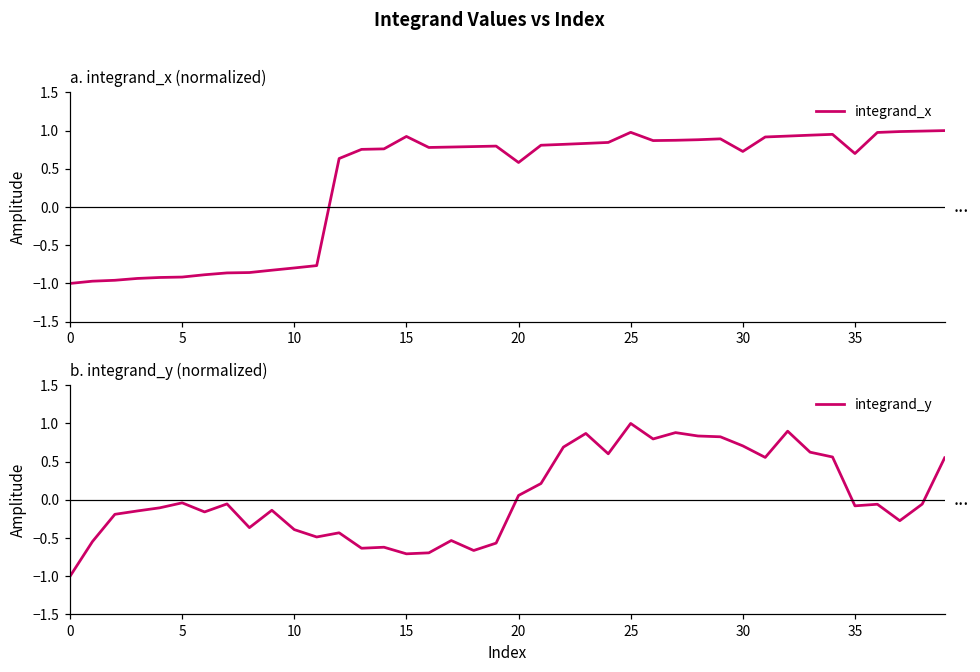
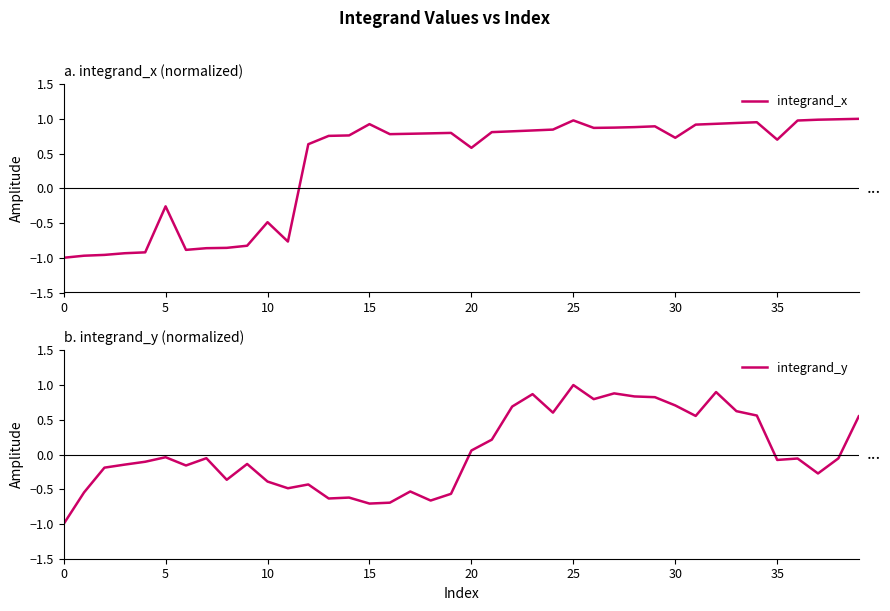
  {
    "a. integrand_x (normalized)": {
      "0": -1.0,
-     "5": -0.9,
-     "10": -0.8,
+     "5": -0.3,
+     "10": -0.5,
      "15": 0.9,
      "20": 0.6,
      "25": 1.0,
      "30": 0.7,
      "35": 0.7
    },
    "b. integrand_y (normalized)": {
      "0": -1.0,
      "5": 0.0,
      "10": -0.4,
      "15": -0.7,
      "20": 0.1,
      "25": 1.0,
      "30": 0.7,
      "35": -0.1
    }
  }
